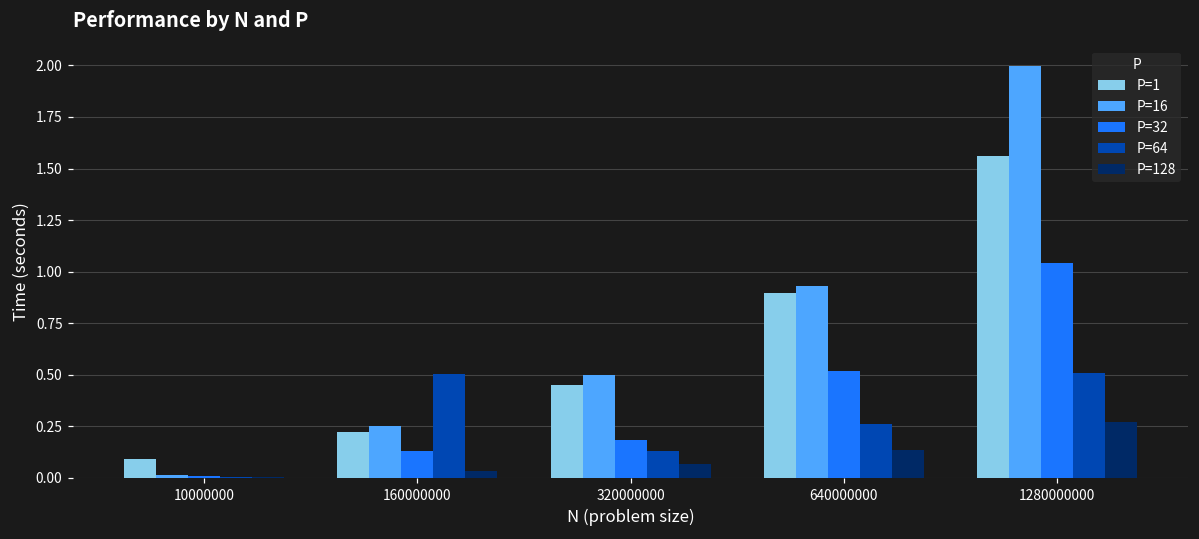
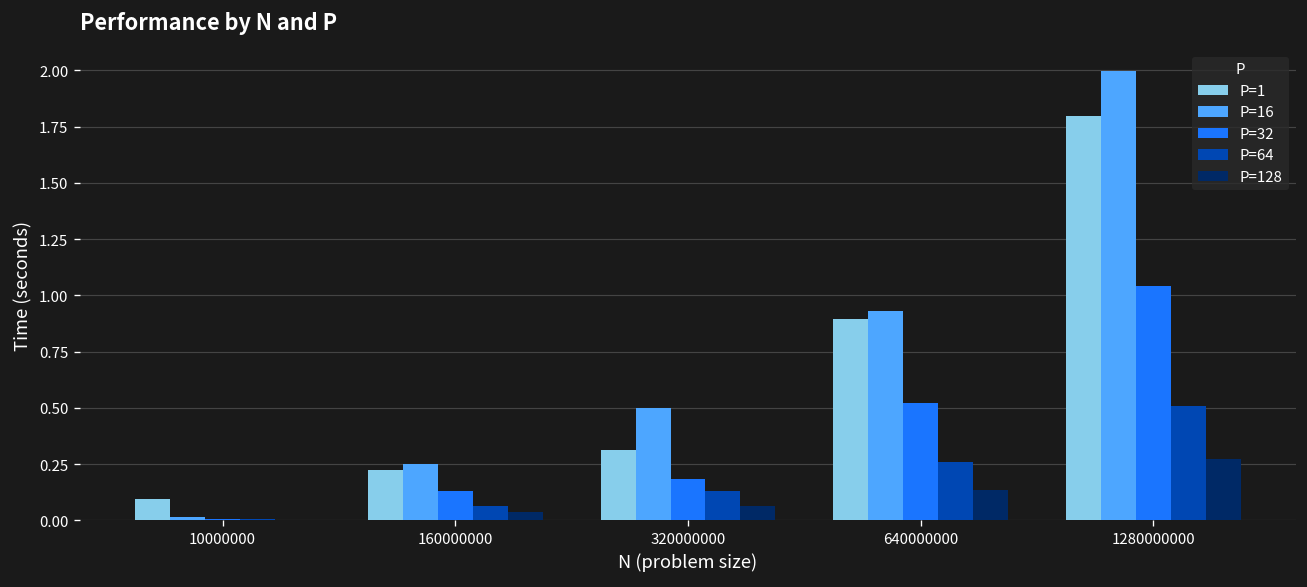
  {
    "P=1": {
      "10000000": 0.09,
      "160000000": 0.23,
-     "320000000": 0.45,
+     "320000000": 0.31,
      "640000000": 0.90,
-     "1280000000": 1.56
+     "1280000000": 1.80
    },
    "P=16": {
      "10000000": 0.02,
      "160000000": 0.25,
      "320000000": 0.50,
      "640000000": 0.93,
      "1280000000": 2.00
    },
    "P=32": {
      "160000000": 0.13,
      "320000000": 0.19,
      "640000000": 0.52,
      "1280000000": 1.04
    },
    "P=64": {
-     "160000000": 0.50,
+     "160000000": 0.07,
      "320000000": 0.13,
      "640000000": 0.26,
      "1280000000": 0.51
    },
    "P=128": {
      "160000000": 0.04,
      "320000000": 0.07,
      "640000000": 0.14,
      "1280000000": 0.27
    }
  }
